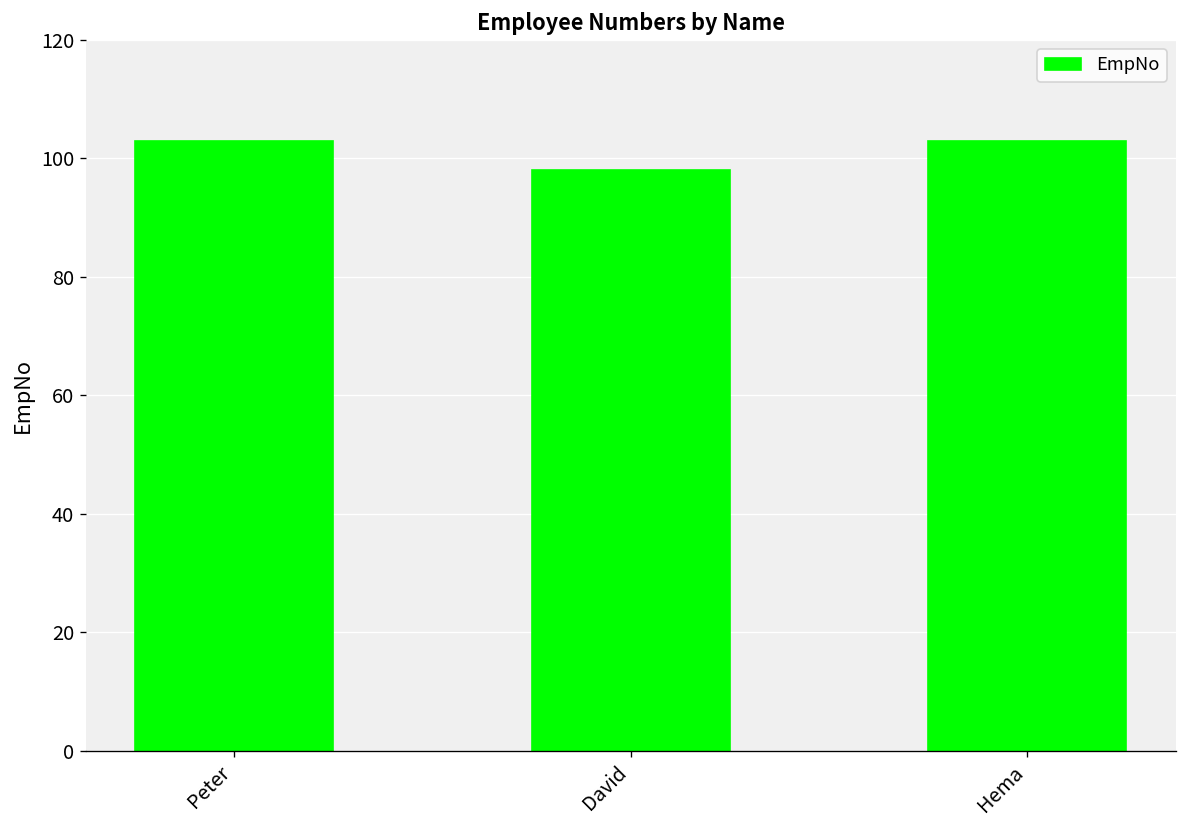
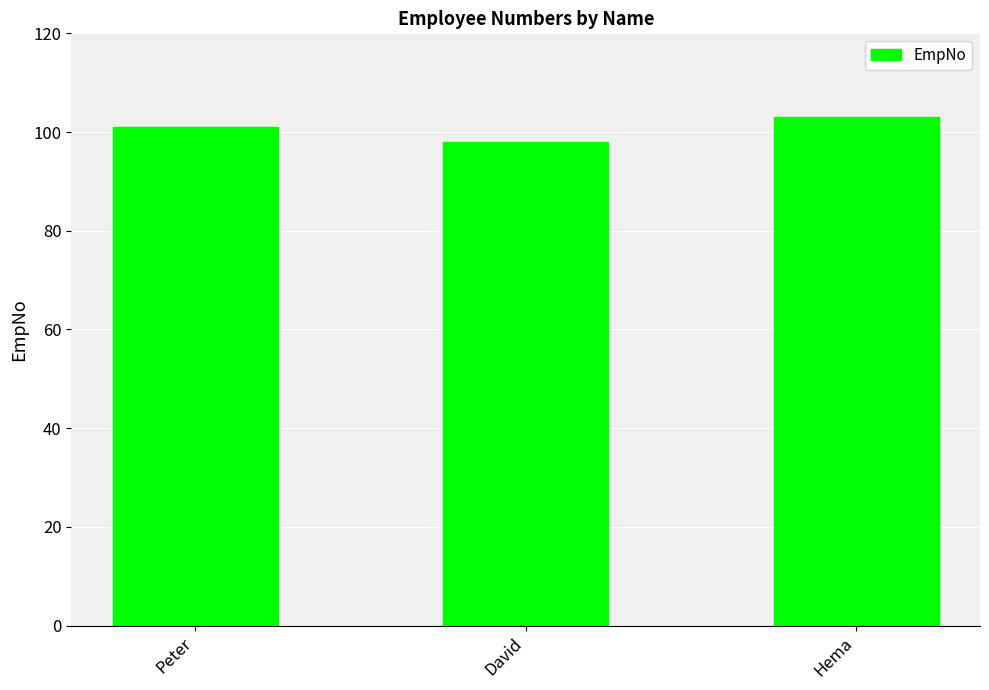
  {
-   "Peter": 103,
+   "Peter": 101,
    "David": 98,
    "Hema": 103
  }
